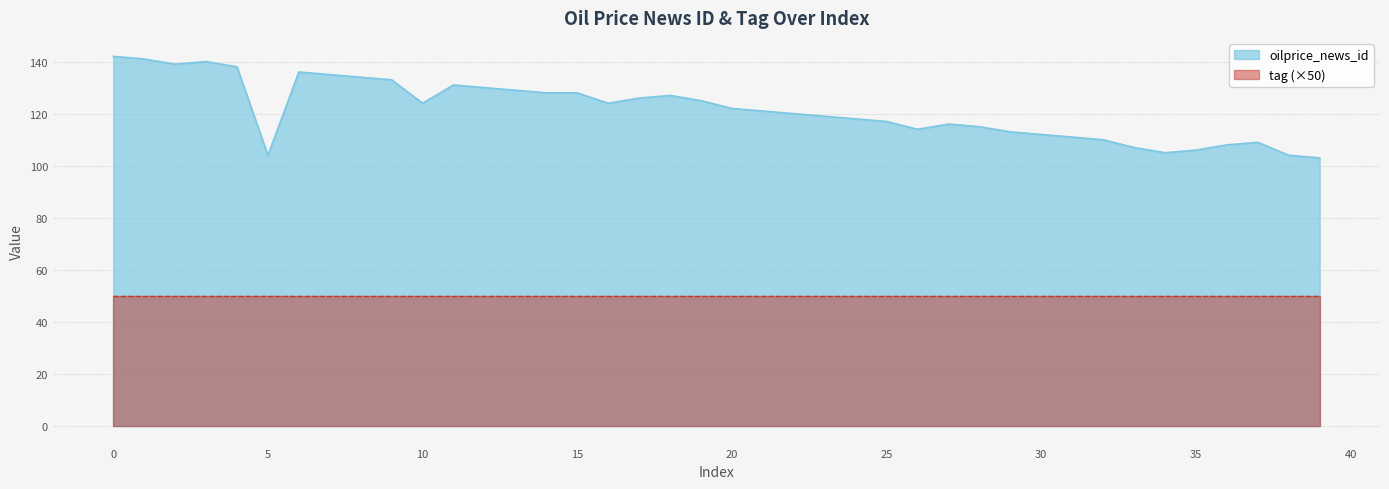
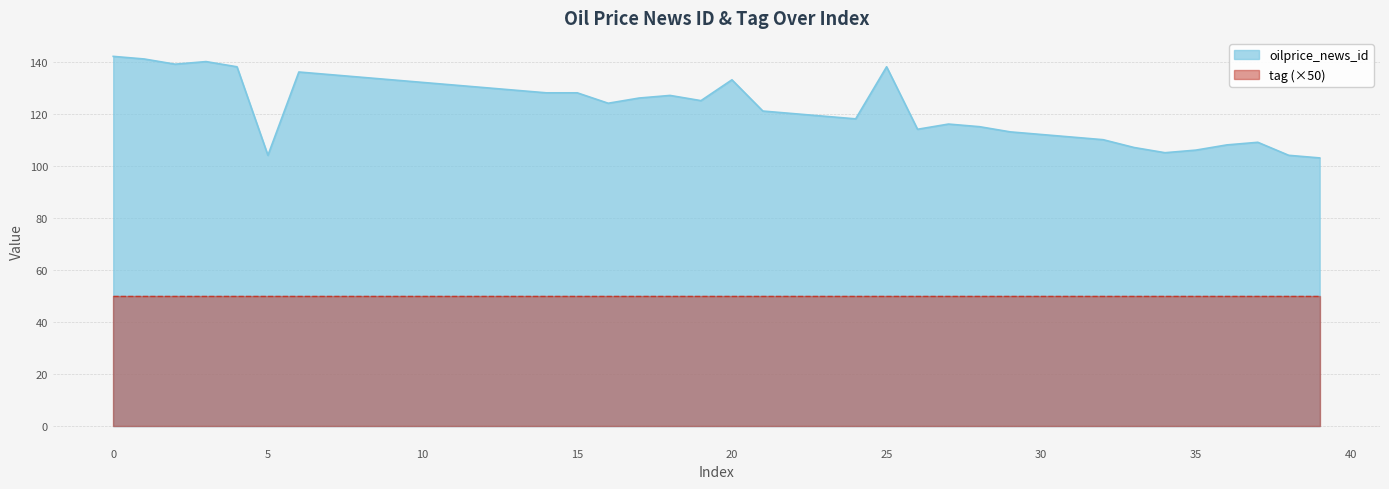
  {
    "oilprice_news_id": {
      "0": 142,
      "5": 104,
-     "10": 124,
+     "10": 132,
      "15": 128,
-     "20": 122,
-     "25": 117,
+     "20": 133,
+     "25": 138,
      "30": 112,
      "35": 106
    },
    "tag (×50)": {
      "0": 50,
      "5": 50,
      "10": 50,
      "15": 50,
      "20": 50,
      "25": 50,
      "30": 50,
      "35": 50
    }
  }
